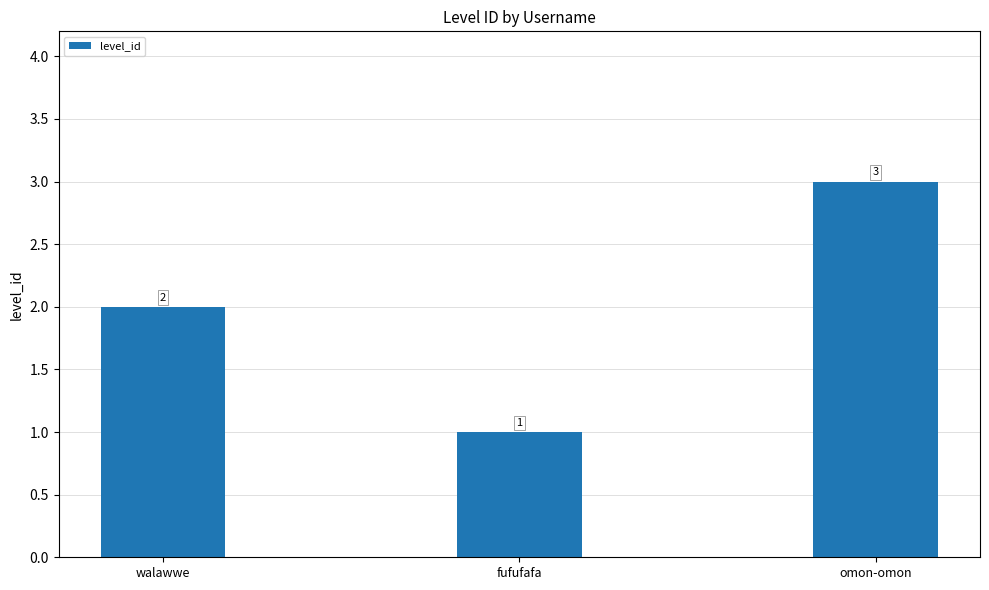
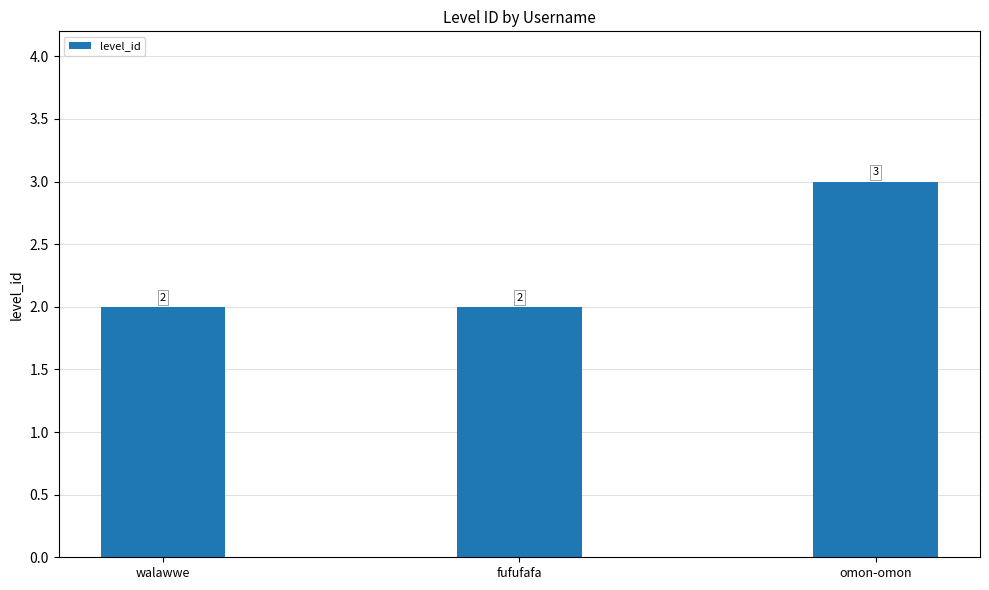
  {
-   "fufufafa": 1
+   "fufufafa": 2
  }
